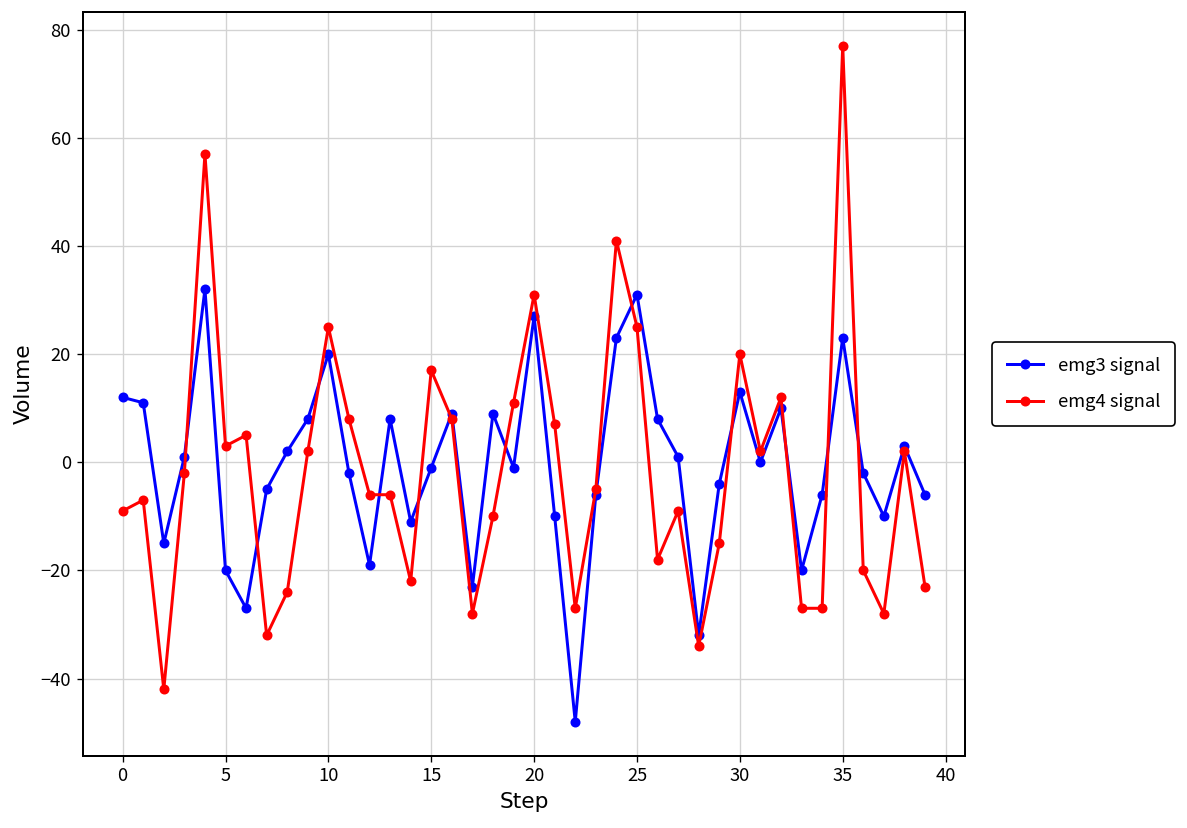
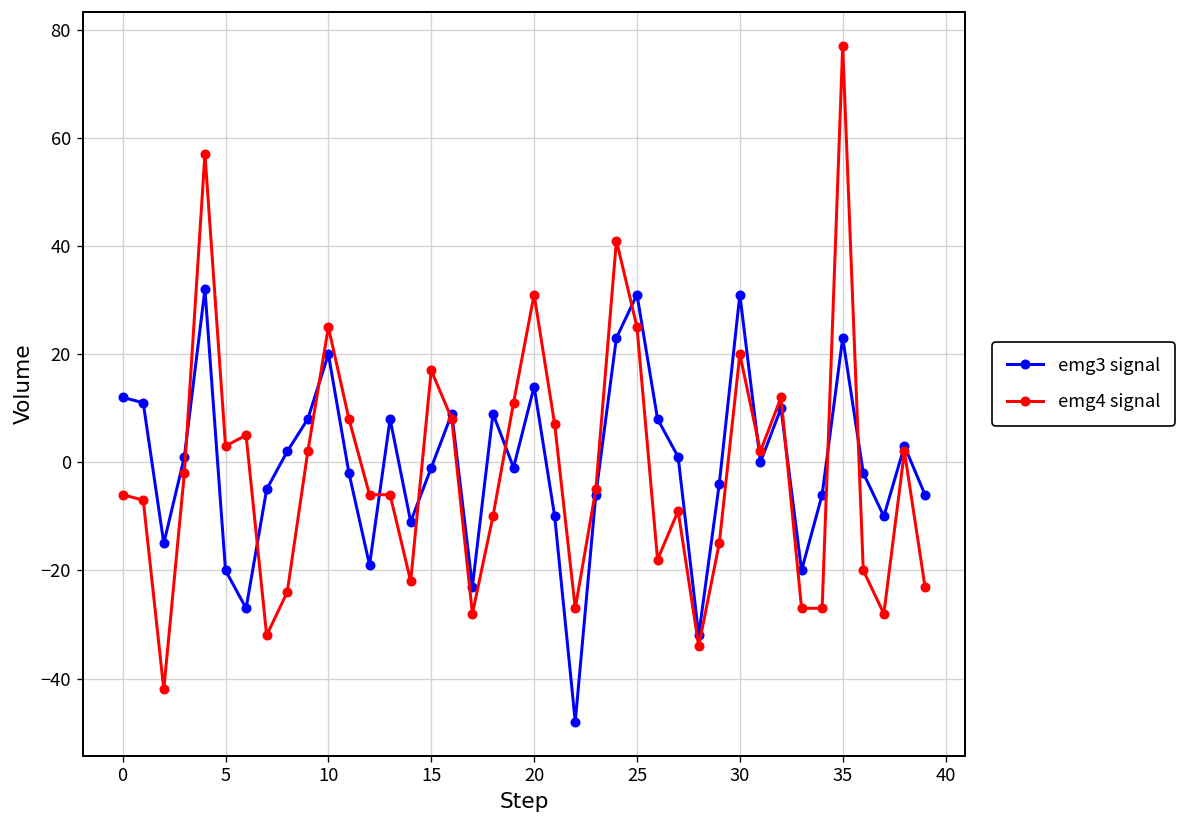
  {
    "emg3 signal": {
      "0": 12,
      "5": -20,
      "10": 20,
      "15": -1,
-     "20": 27,
+     "20": 14,
      "25": 31,
-     "30": 13,
+     "30": 31,
      "35": 23
    },
    "emg4 signal": {
-     "0": -9,
+     "0": -6,
      "5": 3,
      "10": 25,
      "15": 17,
      "20": 31,
      "25": 25,
      "30": 20,
      "35": 77
    }
  }
